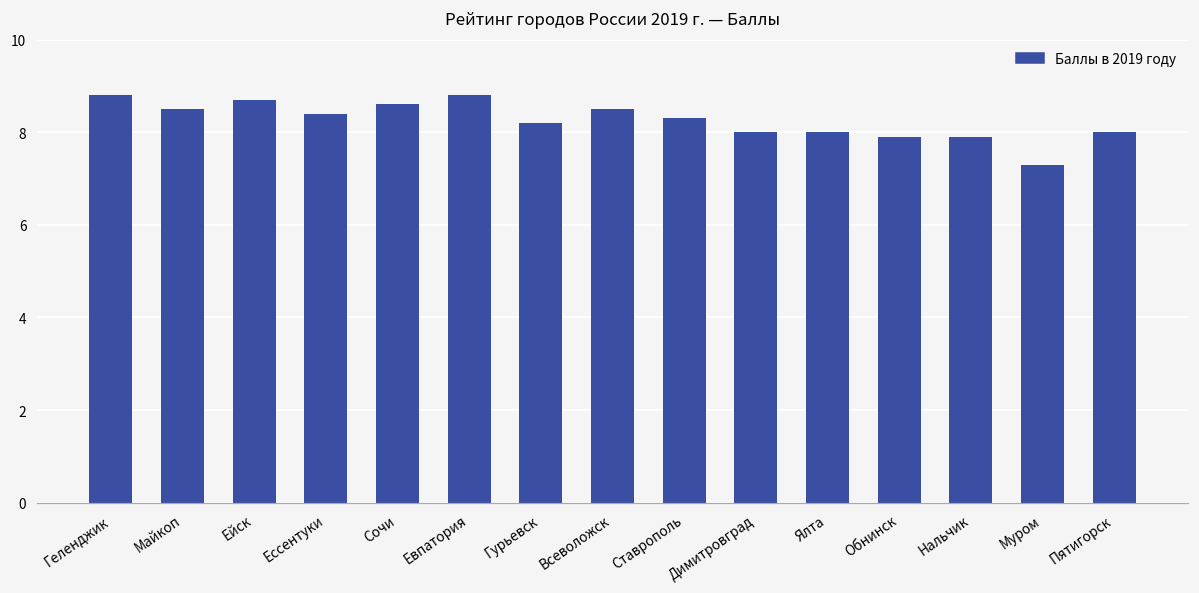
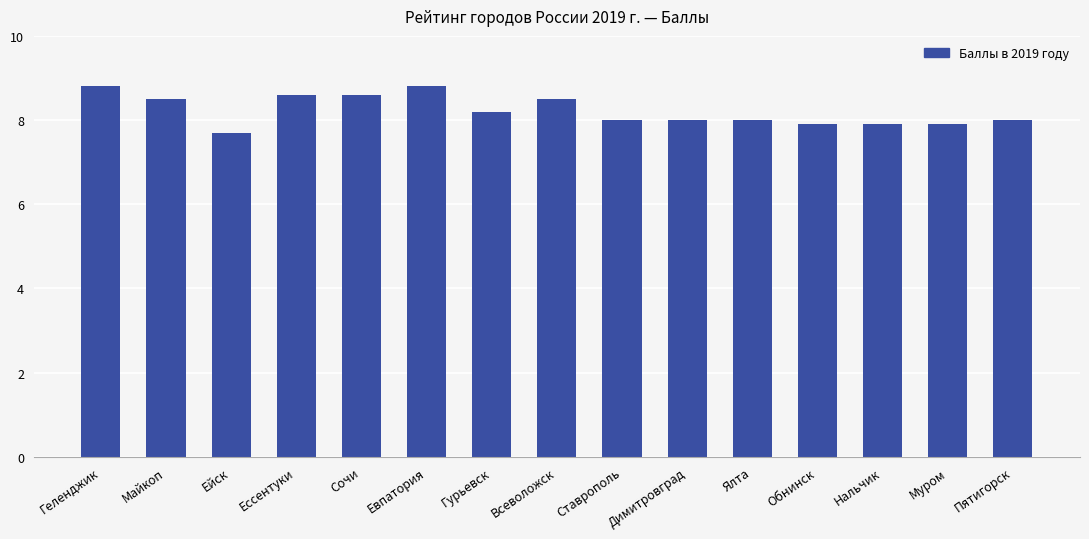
  {
    "Геленджик": 8.8,
    "Майкоп": 8.5,
-   "Ейск": 8.7,
-   "Ессентуки": 8.4,
+   "Ейск": 7.7,
+   "Ессентуки": 8.6,
    "Сочи": 8.6,
    "Евпатория": 8.8,
    "Гурьевск": 8.2,
    "Всеволожск": 8.5,
-   "Ставрополь": 8.3,
+   "Ставрополь": 8.0,
    "Димитровград": 8.0,
    "Ялта": 8.0,
    "Обнинск": 7.9,
    "Нальчик": 7.9,
-   "Муром": 7.3,
+   "Муром": 7.9,
    "Пятигорск": 8.0
  }
